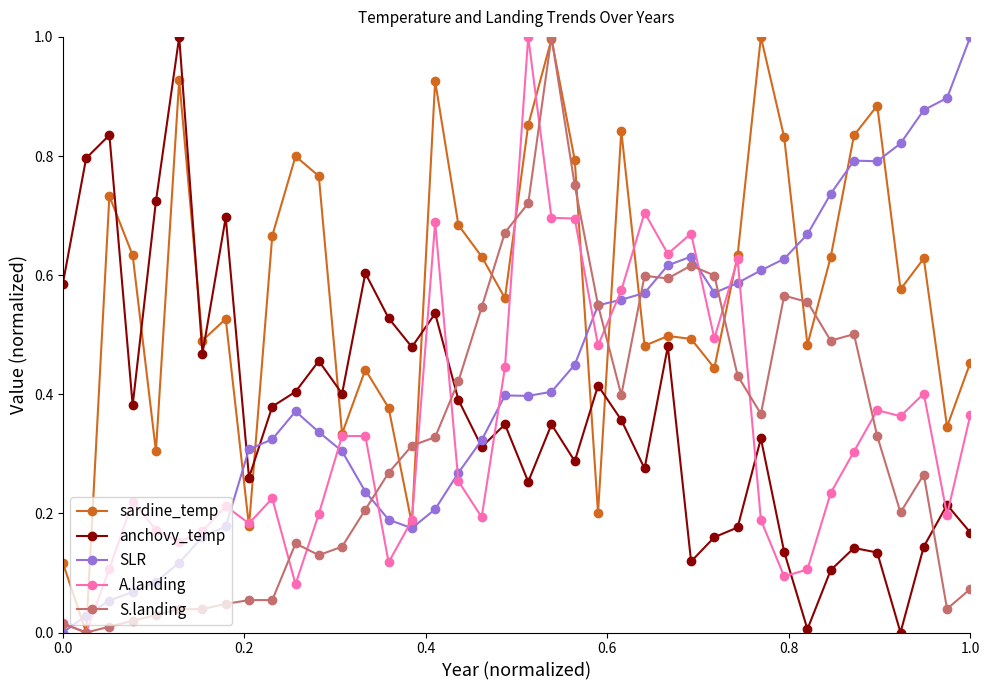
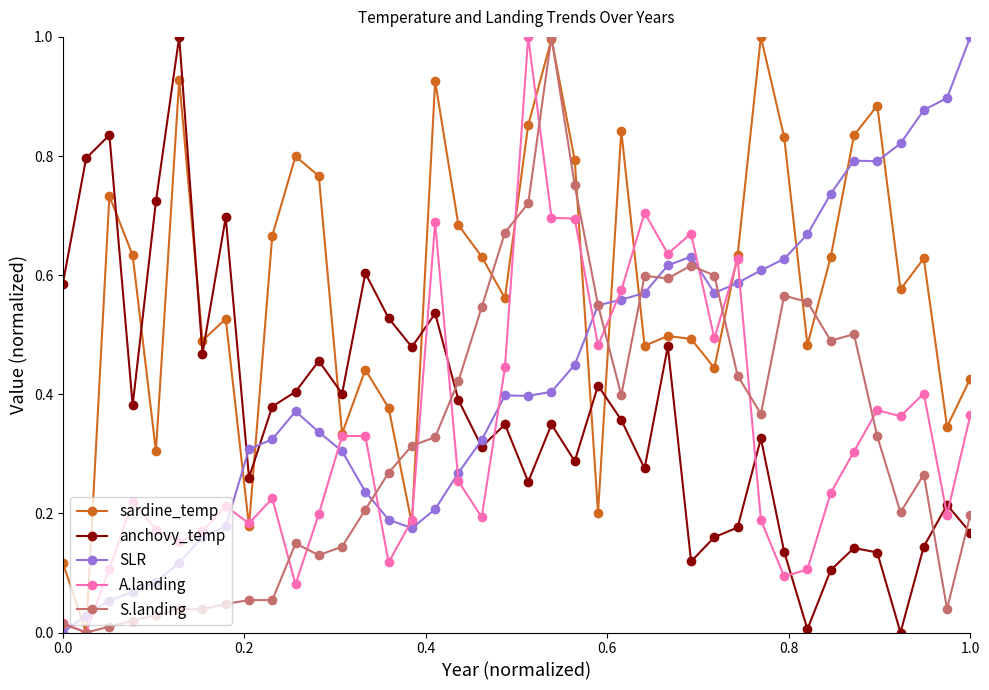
  {
    "sardine_temp": {
      "0.0": 0.12,
-     "1.0": 0.45
+     "1.0": 0.43
    },
    "anchovy_temp": {
      "0.0": 0.59,
      "1.0": 0.17
    },
    "SLR": {
      "0.0": 0.00,
      "1.0": 1.00
    },
    "A.landing": {
      "1.0": 0.37
    },
    "S.landing": {
-     "1.0": 0.07
+     "1.0": 0.20
    }
  }
